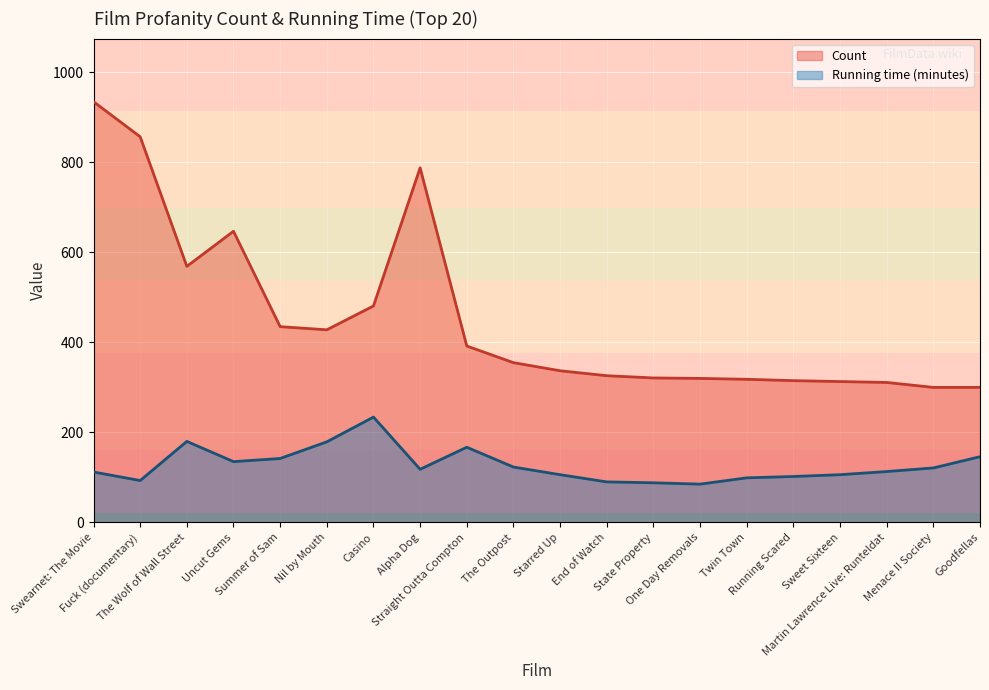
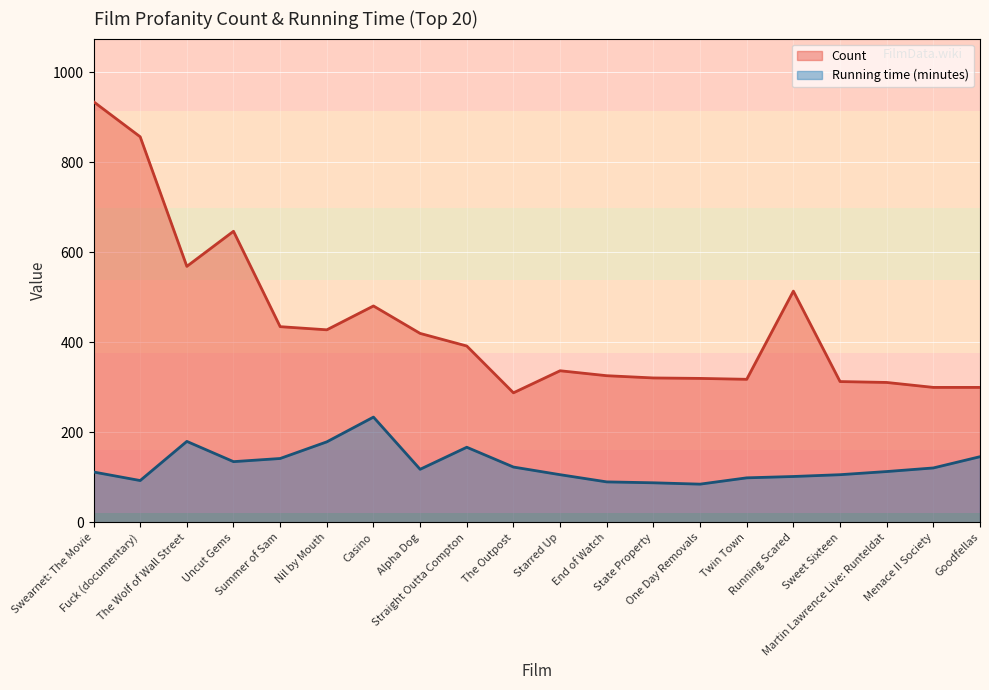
  {
    "Count": {
      "Swearnet: The Movie": 940,
      "Fuck (documentary)": 860,
      "The Wolf of Wall Street": 570,
      "Uncut Gems": 650,
      "Summer of Sam": 440,
      "Nil by Mouth": 430,
      "Casino": 480,
-     "Alpha Dog": 790,
+     "Alpha Dog": 420,
      "Straight Outta Compton": 390,
-     "The Outpost": 360,
+     "The Outpost": 290,
      "Starred Up": 340,
      "End of Watch": 330,
      "State Property": 320,
      "One Day Removals": 320,
      "Twin Town": 320,
-     "Running Scared": 320,
+     "Running Scared": 510,
      "Sweet Sixteen": 310,
      "Martin Lawrence Live: Runteldat": 310,
      "Menace II Society": 300,
      "Goodfellas": 300
    },
    "Running time (minutes)": {
      "Swearnet: The Movie": 110,
      "Fuck (documentary)": 90,
      "The Wolf of Wall Street": 180,
      "Uncut Gems": 140,
      "Summer of Sam": 140,
      "Nil by Mouth": 180,
      "Casino": 230,
      "Alpha Dog": 120,
      "Straight Outta Compton": 170,
      "The Outpost": 120,
      "Starred Up": 110,
      "End of Watch": 90,
      "State Property": 90,
      "One Day Removals": 90,
      "Twin Town": 100,
      "Running Scared": 100,
      "Sweet Sixteen": 110,
      "Martin Lawrence Live: Runteldat": 110,
      "Menace II Society": 120,
      "Goodfellas": 150
    }
  }
